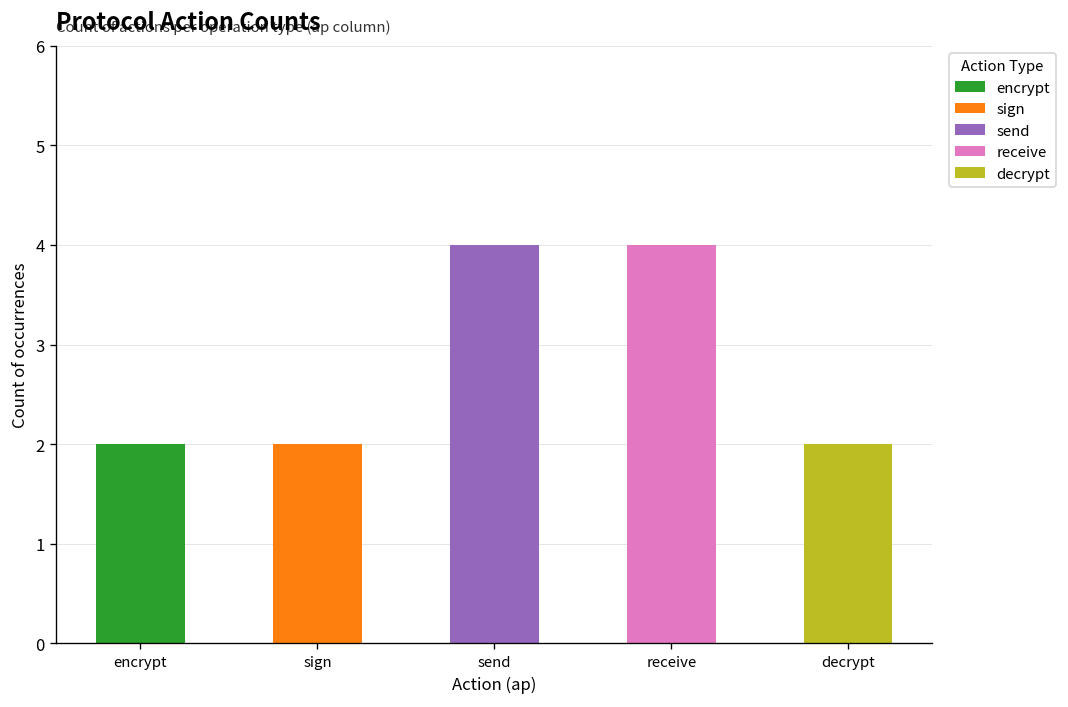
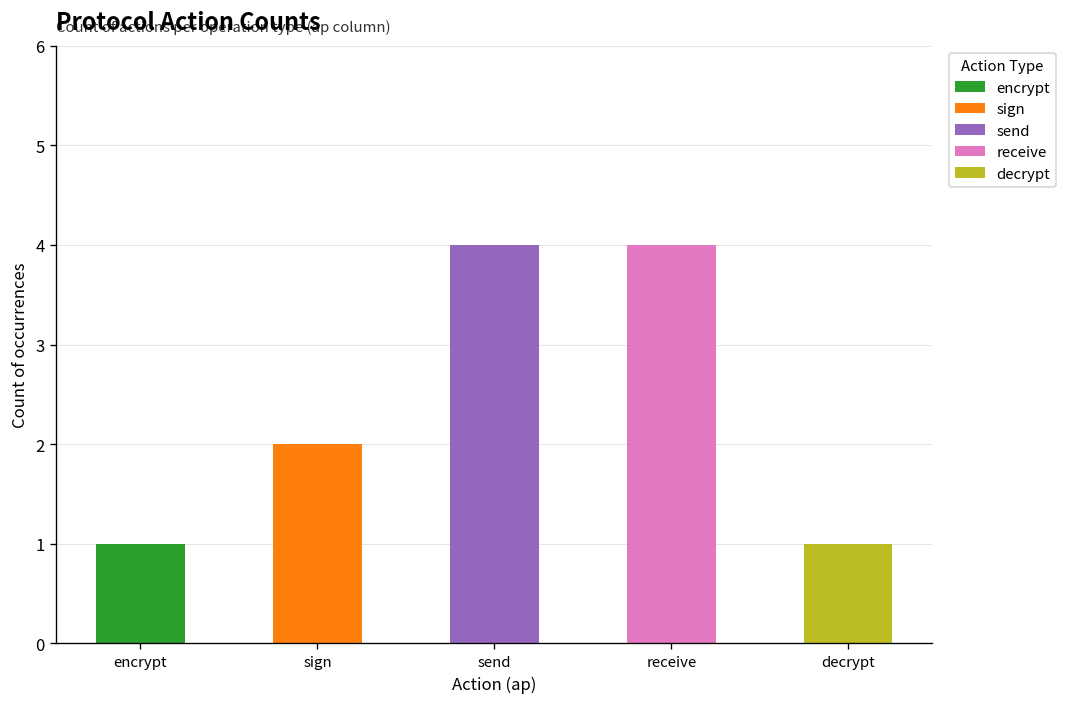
  {
-   "encrypt": 2,
+   "encrypt": 1,
    "sign": 2,
    "send": 4,
    "receive": 4,
-   "decrypt": 2
+   "decrypt": 1
  }
